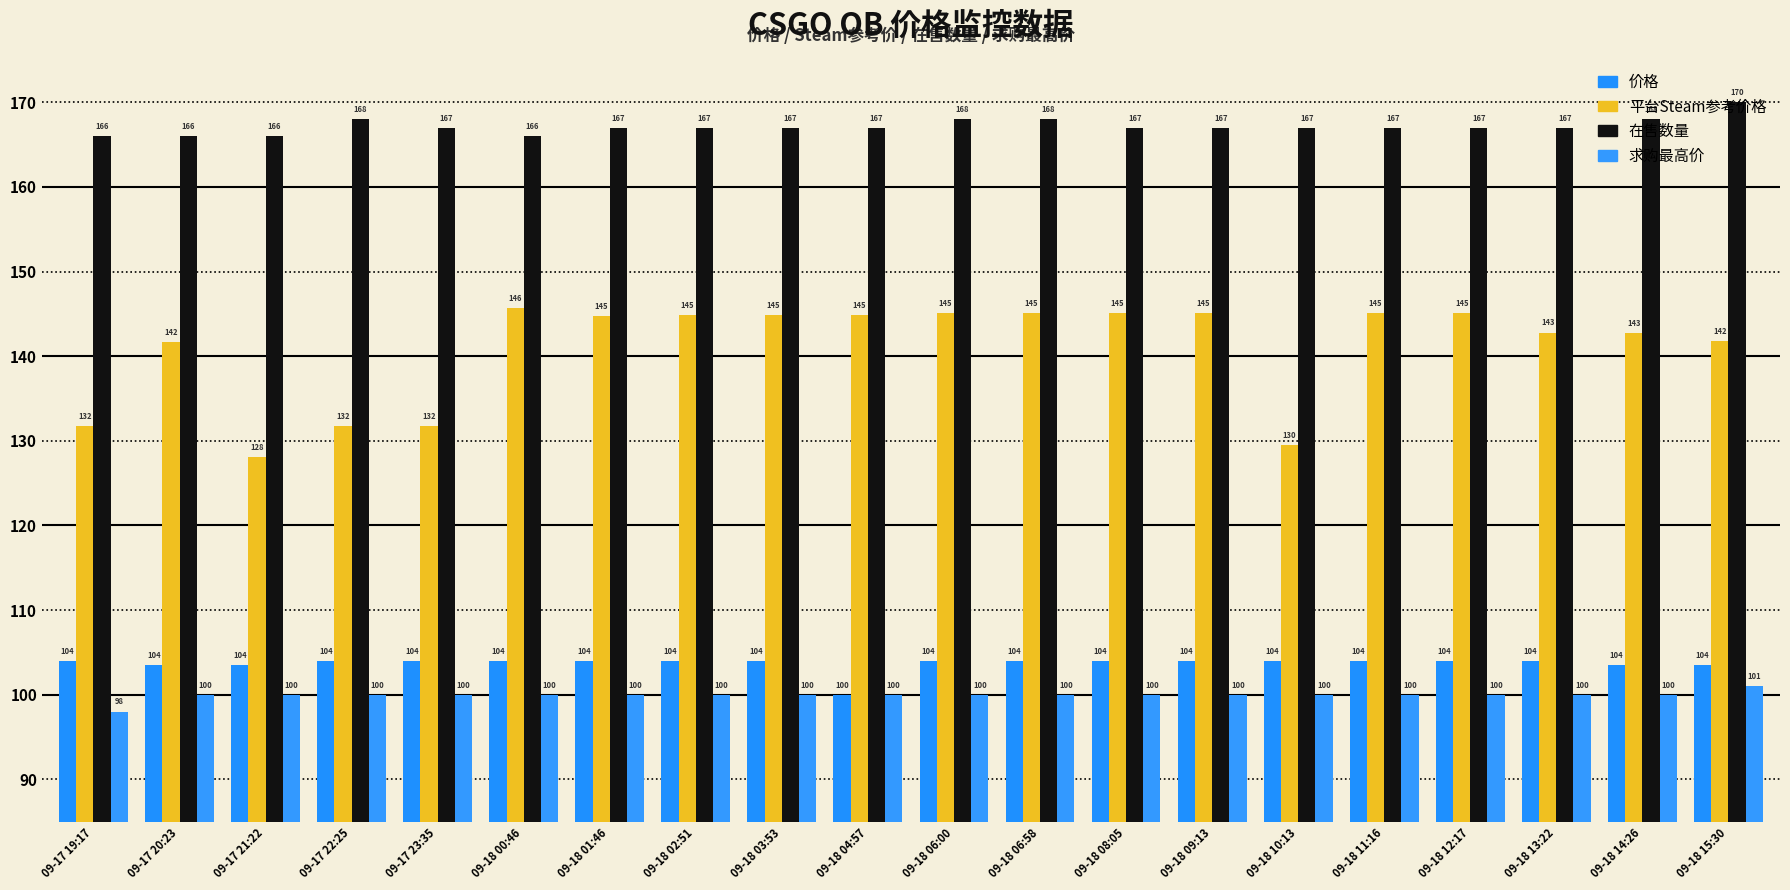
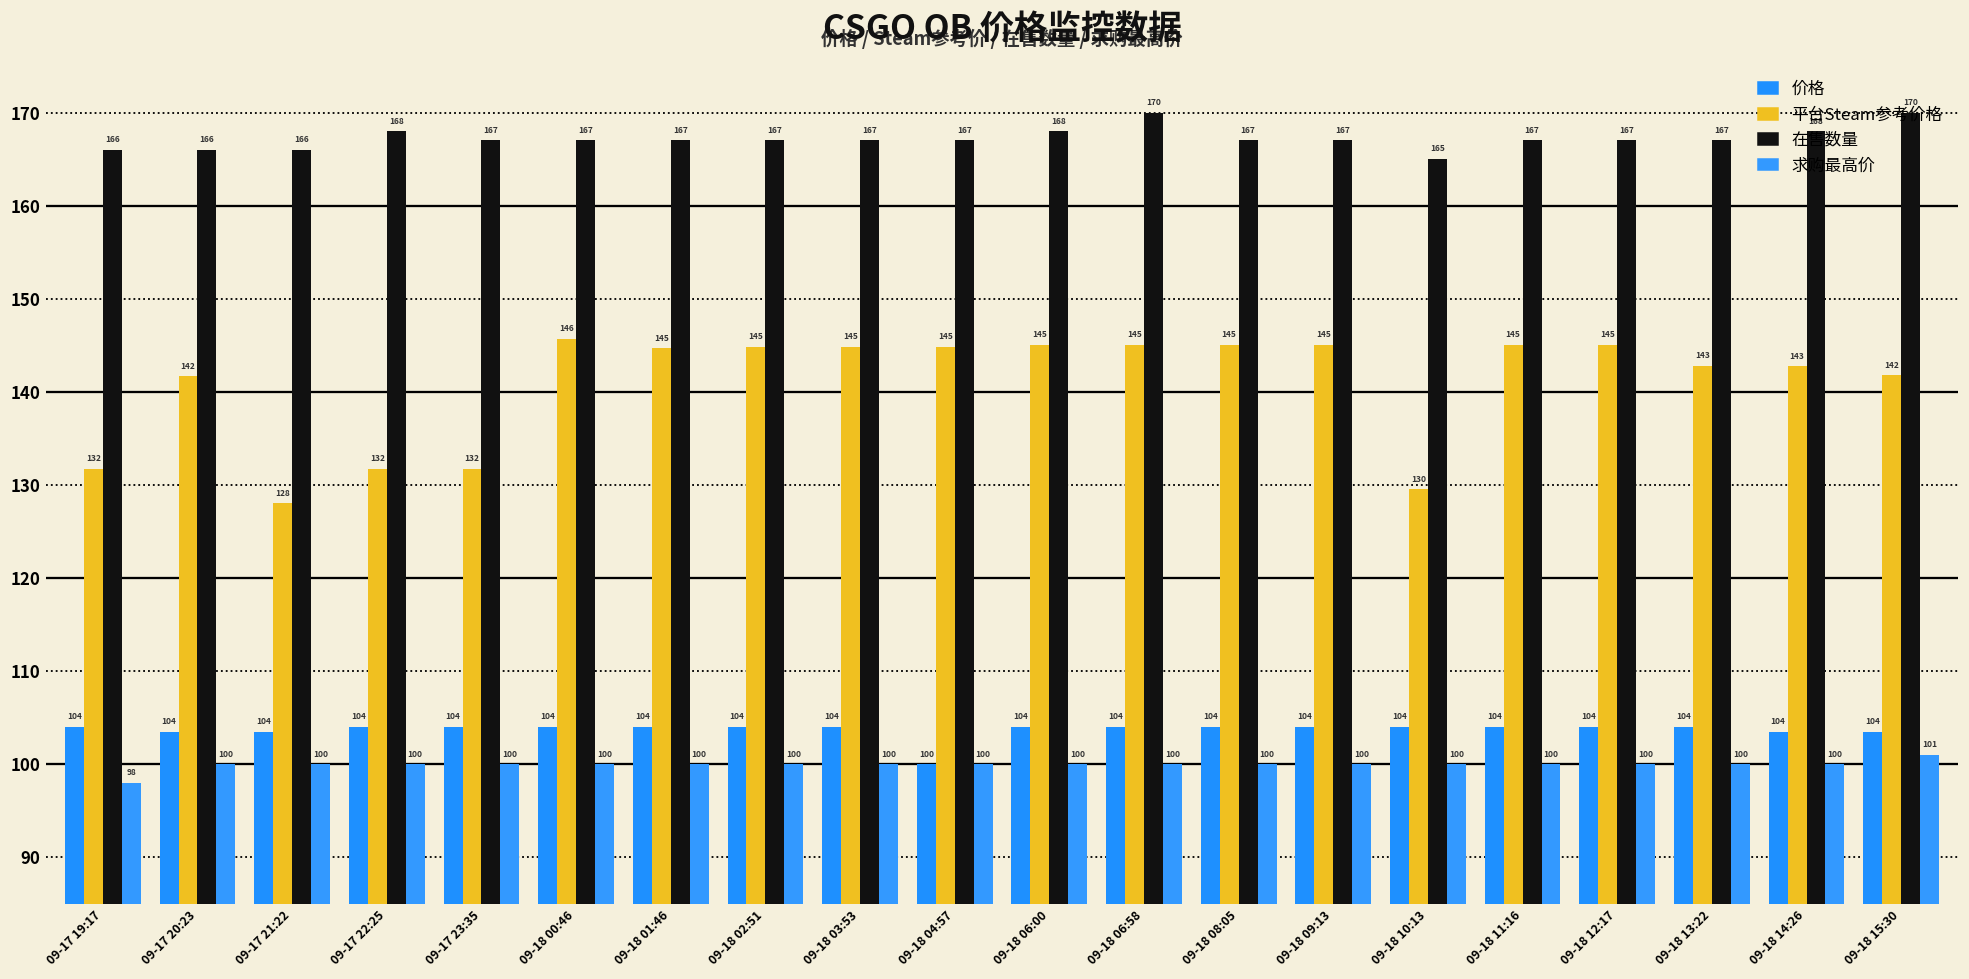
  {
    "平台Steam参考价格": {
      "09-17 19:17": 132,
      "09-17 20:23": 142,
      "09-17 21:22": 128,
      "09-17 22:25": 132,
      "09-17 23:35": 132,
      "09-18 00:46": 146,
      "09-18 01:46": 145,
      "09-18 02:51": 145,
      "09-18 03:53": 145,
      "09-18 04:57": 145,
      "09-18 06:00": 145,
      "09-18 06:58": 145,
      "09-18 08:05": 145,
      "09-18 09:13": 145,
      "09-18 10:13": 130,
      "09-18 11:16": 145,
      "09-18 12:17": 145,
      "09-18 13:22": 143,
      "09-18 14:26": 143,
      "09-18 15:30": 142
    },
    "在售数量": {
      "09-17 19:17": 166,
      "09-17 20:23": 166,
      "09-17 21:22": 166,
      "09-17 22:25": 168,
      "09-17 23:35": 167,
-     "09-18 00:46": 166,
+     "09-18 00:46": 167,
      "09-18 01:46": 167,
      "09-18 02:51": 167,
      "09-18 03:53": 167,
      "09-18 04:57": 167,
      "09-18 06:00": 168,
-     "09-18 06:58": 168,
+     "09-18 06:58": 170,
      "09-18 08:05": 167,
      "09-18 09:13": 167,
-     "09-18 10:13": 167,
+     "09-18 10:13": 165,
      "09-18 11:16": 167,
      "09-18 12:17": 167,
      "09-18 13:22": 167,
      "09-18 14:26": 168,
      "09-18 15:30": 170
    }
  }
